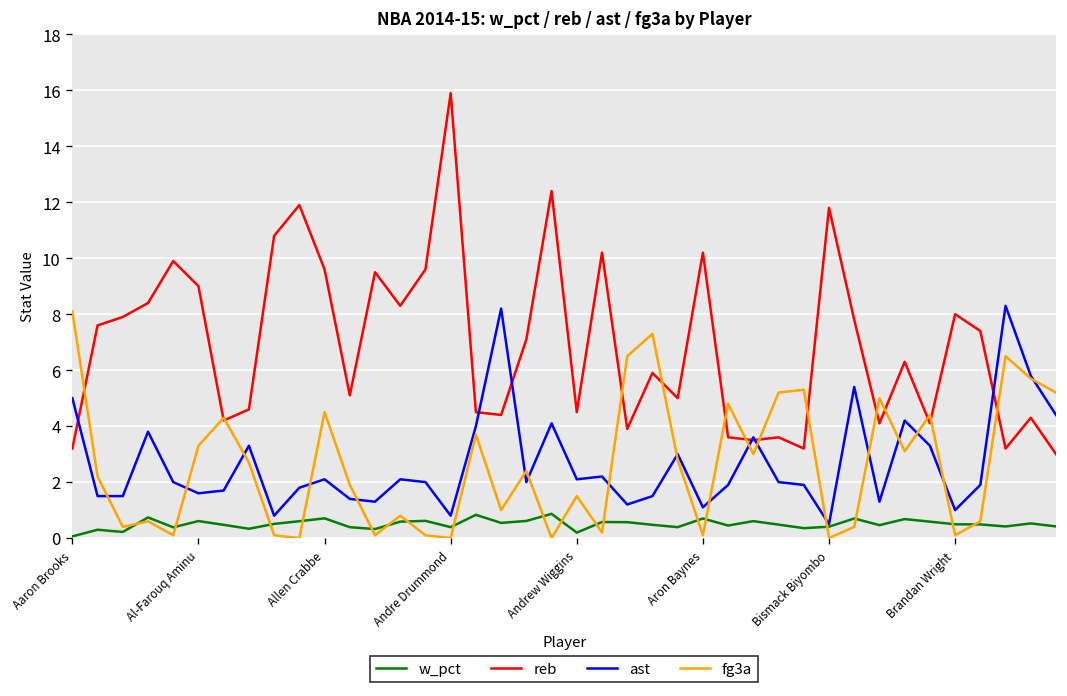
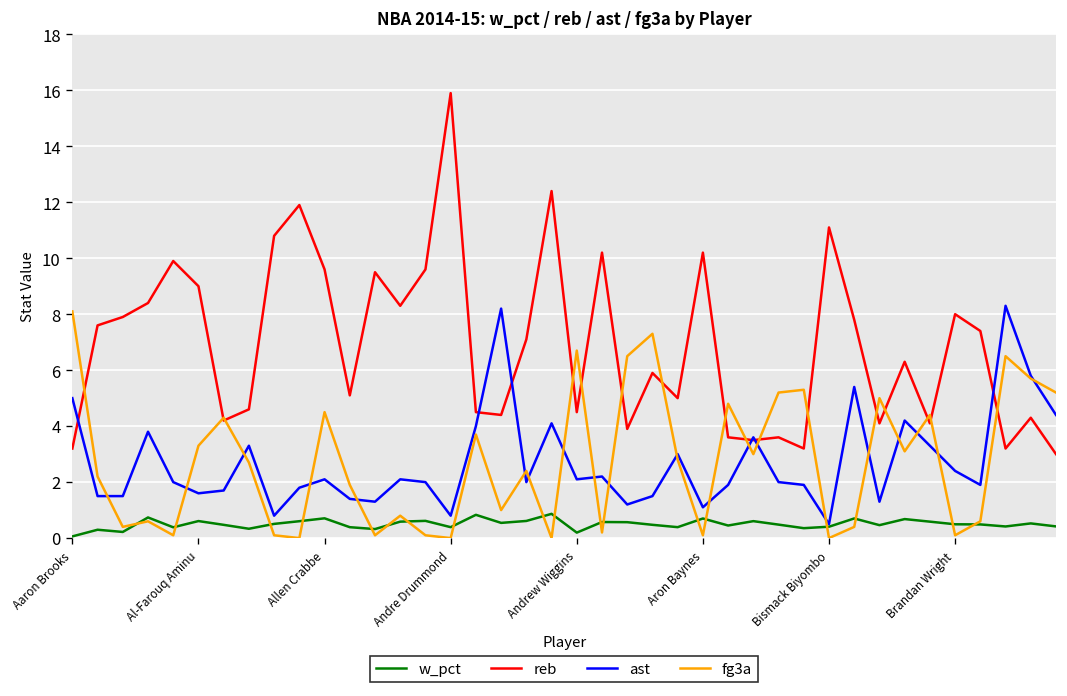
  {
    "w_pct": {
      "Aaron Brooks": 0.1,
      "Al-Farouq Aminu": 0.6,
      "Allen Crabbe": 0.7,
      "Andre Drummond": 0.4,
      "Andrew Wiggins": 0.2,
      "Aron Baynes": 0.7,
      "Brandan Wright": 0.5
    },
    "reb": {
      "Aaron Brooks": 3.2,
      "Al-Farouq Aminu": 9.0,
      "Allen Crabbe": 9.6,
      "Andre Drummond": 15.9,
      "Andrew Wiggins": 4.5,
      "Aron Baynes": 10.2,
-     "Bismack Biyombo": 11.8,
+     "Bismack Biyombo": 11.1,
      "Brandan Wright": 8.0
    },
    "ast": {
      "Aaron Brooks": 5.0,
      "Al-Farouq Aminu": 1.6,
      "Allen Crabbe": 2.1,
      "Andre Drummond": 0.8,
      "Andrew Wiggins": 2.1,
      "Aron Baynes": 1.1,
-     "Brandan Wright": 1.0
+     "Brandan Wright": 2.4
    },
    "fg3a": {
      "Aaron Brooks": 8.1,
      "Al-Farouq Aminu": 3.3,
      "Allen Crabbe": 4.5,
      "Andre Drummond": 0.0,
-     "Andrew Wiggins": 1.5,
+     "Andrew Wiggins": 6.7,
      "Aron Baynes": 0.1,
      "Bismack Biyombo": 0.0,
      "Brandan Wright": 0.1
    }
  }
